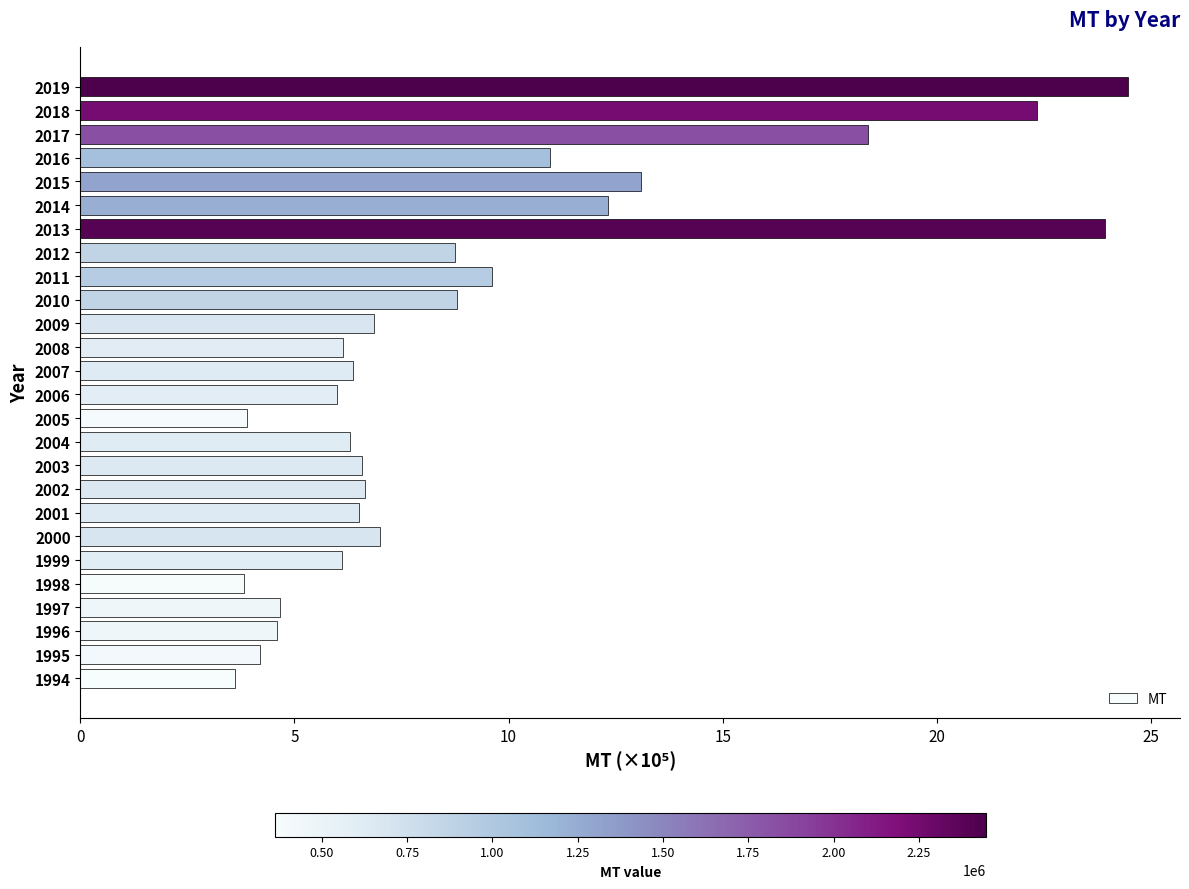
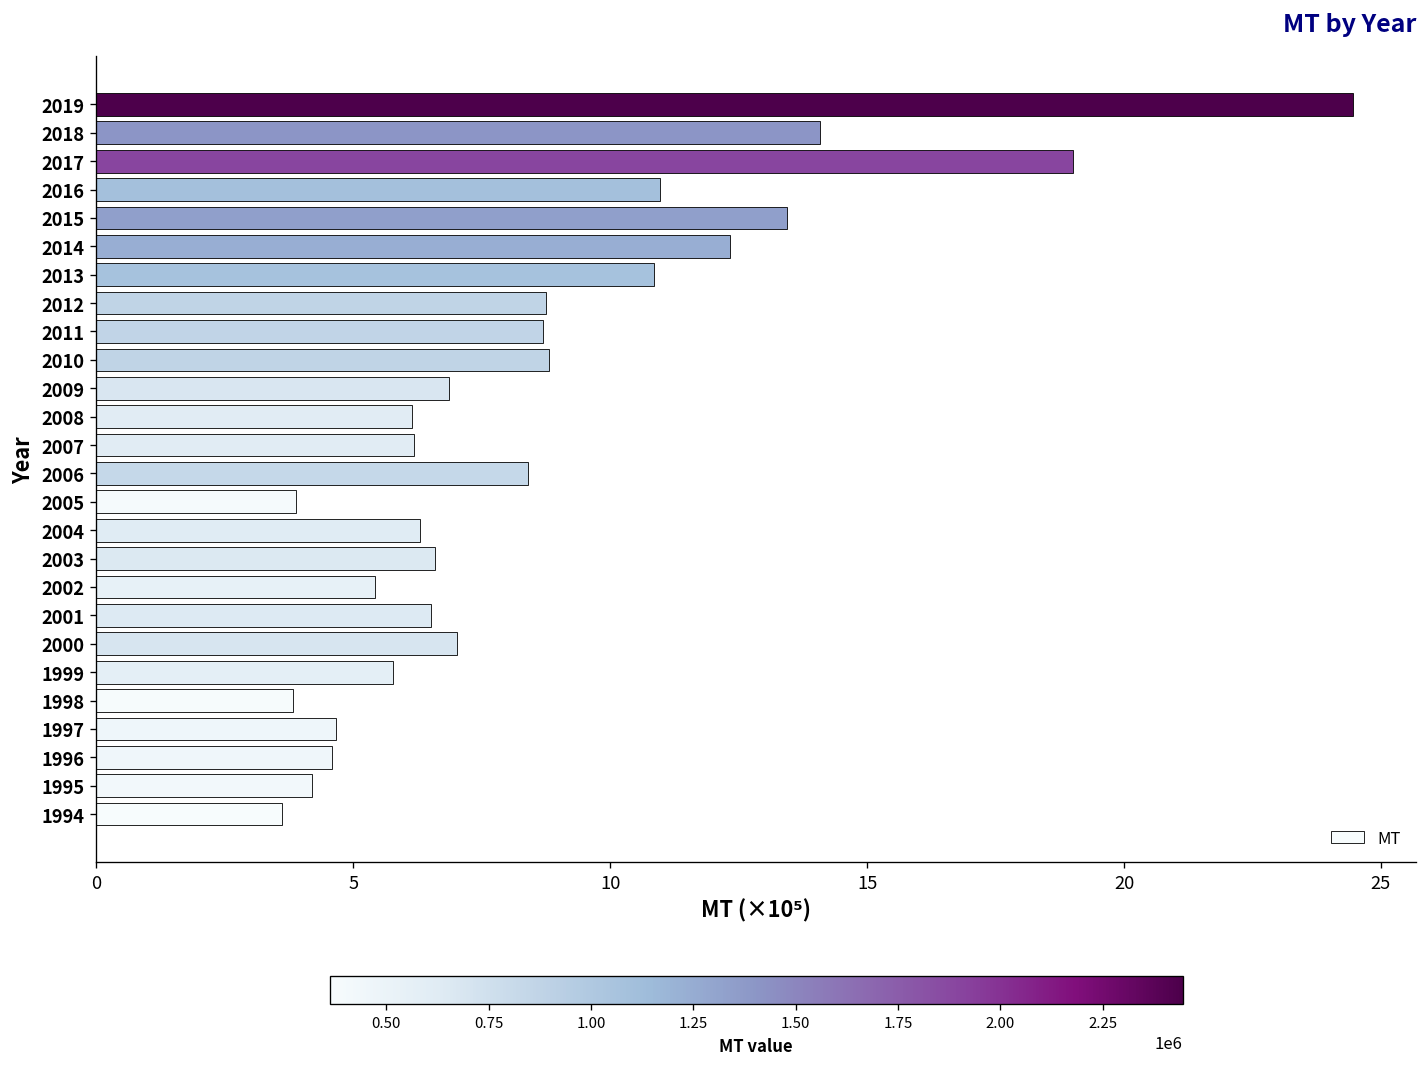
  {
    "2019": 24.5,
-   "2018": 22.3,
-   "2017": 18.4,
+   "2018": 14.1,
+   "2017": 19.0,
    "2016": 11.0,
-   "2015": 13.1,
+   "2015": 13.4,
    "2014": 12.3,
-   "2013": 23.9,
+   "2013": 10.8,
    "2012": 8.8,
-   "2011": 9.6,
+   "2011": 8.7,
    "2010": 8.8,
    "2009": 6.9,
    "2008": 6.1,
-   "2007": 6.4,
-   "2006": 6.0,
+   "2007": 6.2,
+   "2006": 8.4,
    "2005": 3.9,
    "2004": 6.3,
    "2003": 6.6,
-   "2002": 6.7,
+   "2002": 5.4,
    "2001": 6.5,
    "2000": 7.0,
-   "1999": 6.1,
+   "1999": 5.8,
    "1998": 3.8,
    "1997": 4.7,
    "1996": 4.6,
    "1995": 4.2,
    "1994": 3.6
  }
